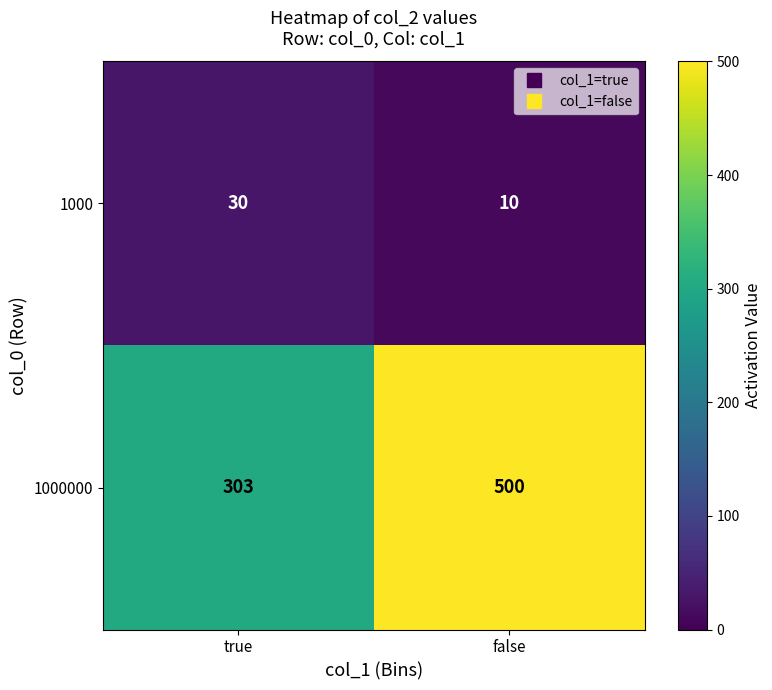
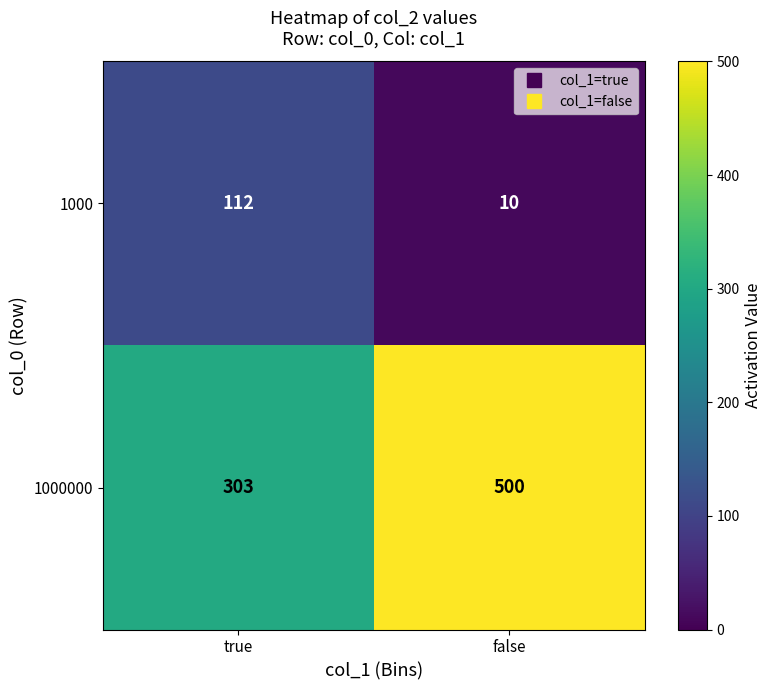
  {
    "1000": {
-     "true": 30,
+     "true": 112,
      "false": 10
    },
    "1000000": {
      "true": 303,
      "false": 500
    }
  }
